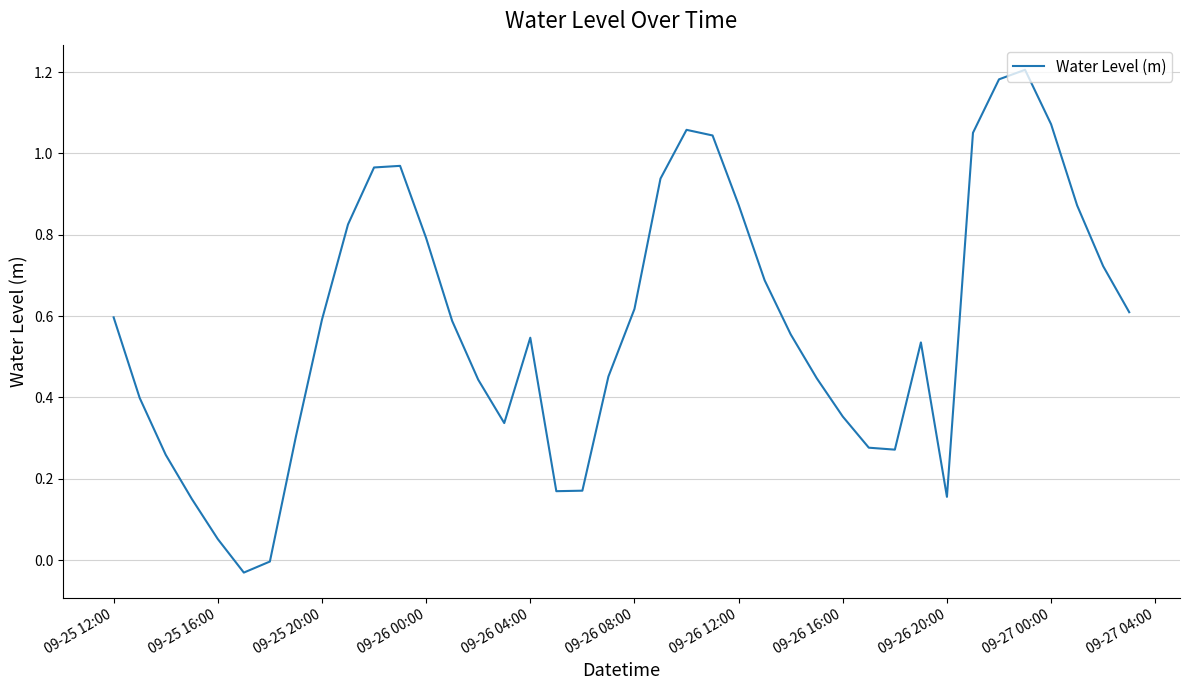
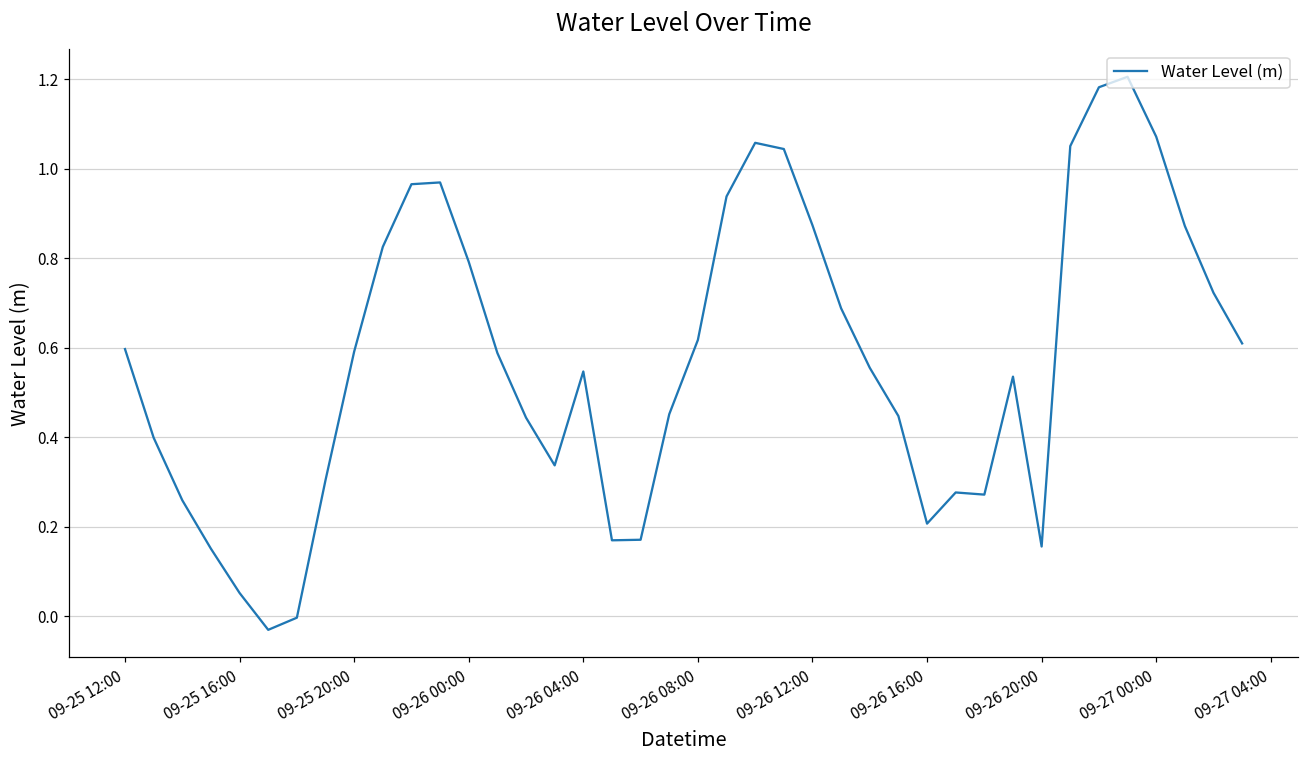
  {
    "09-25 12:00": 0.60,
    "09-25 16:00": 0.05,
    "09-25 20:00": 0.59,
    "09-26 00:00": 0.79,
    "09-26 04:00": 0.55,
    "09-26 08:00": 0.62,
    "09-26 12:00": 0.87,
-   "09-26 16:00": 0.35,
+   "09-26 16:00": 0.21,
    "09-26 20:00": 0.16,
    "09-27 00:00": 1.07
  }
